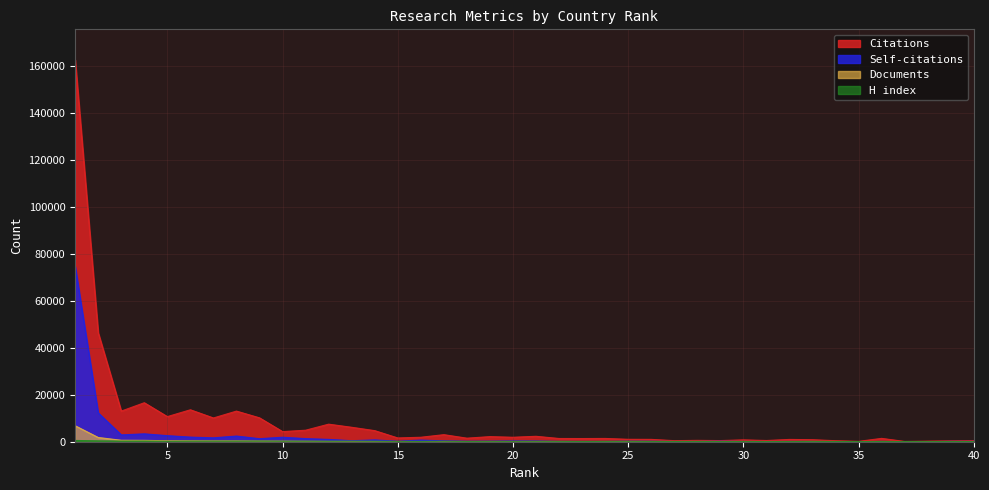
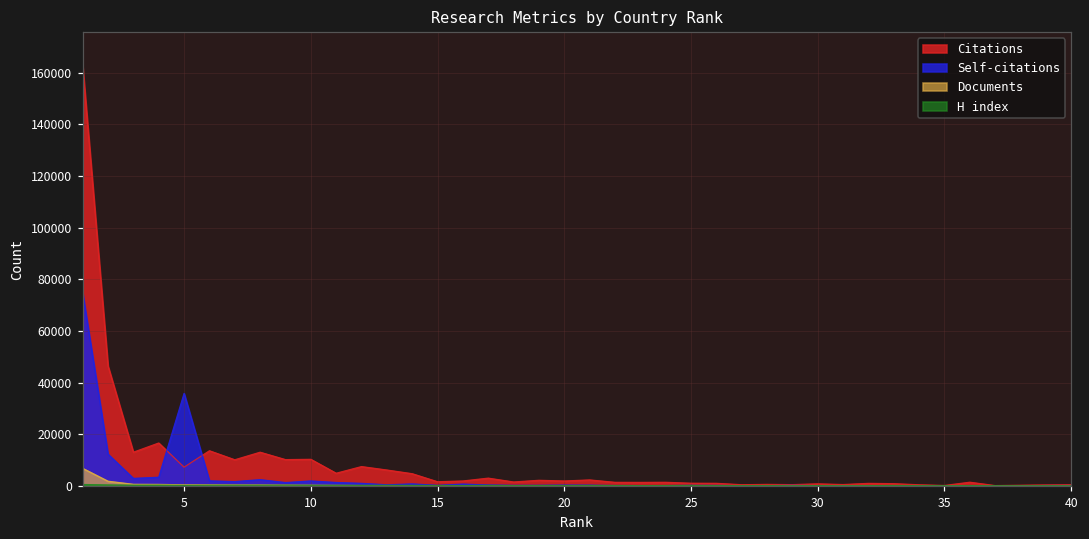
  {
    "Citations": {
-     "5": 11000,
-     "10": 4000,
+     "5": 7000,
+     "10": 10000,
      "15": 2000,
      "20": 2000
    },
    "Self-citations": {
-     "5": 3000,
+     "5": 36000,
      "10": 2000
    }
  }
